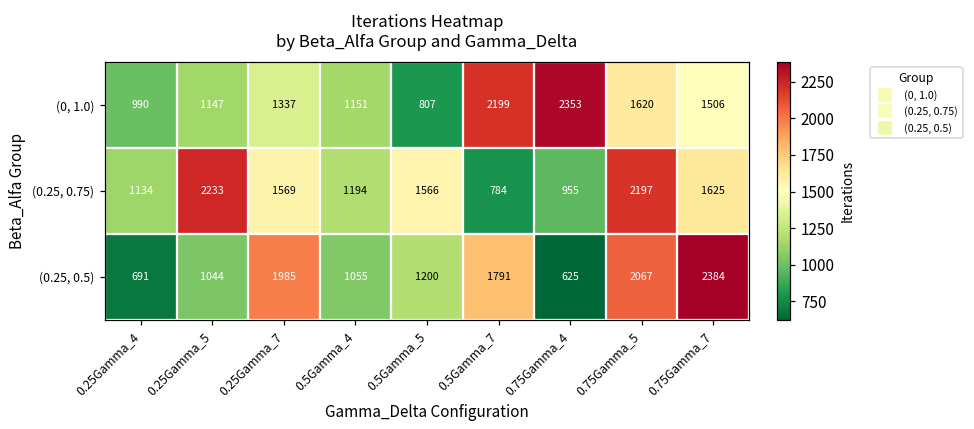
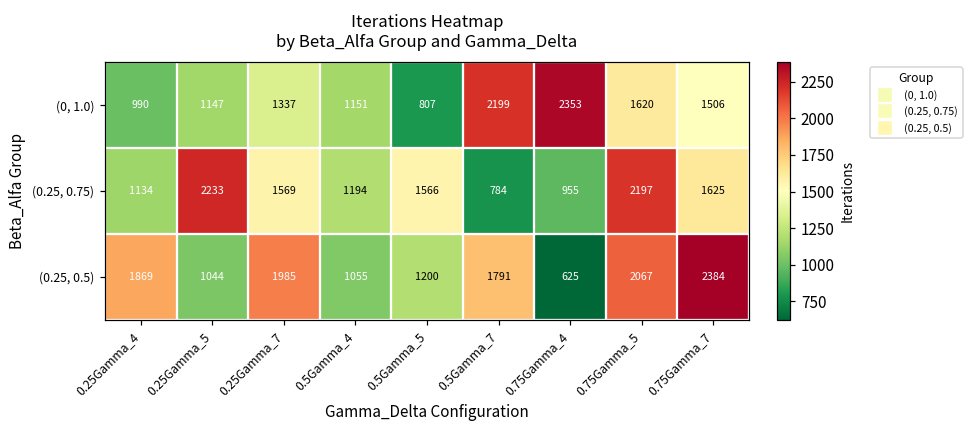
  {
    "(0, 1.0)": {
      "0.25Gamma_4": 990,
      "0.25Gamma_5": 1147,
      "0.25Gamma_7": 1337,
      "0.5Gamma_4": 1151,
      "0.5Gamma_5": 807,
      "0.5Gamma_7": 2199,
      "0.75Gamma_4": 2353,
      "0.75Gamma_5": 1620,
      "0.75Gamma_7": 1506
    },
    "(0.25, 0.75)": {
      "0.25Gamma_4": 1134,
      "0.25Gamma_5": 2233,
      "0.25Gamma_7": 1569,
      "0.5Gamma_4": 1194,
      "0.5Gamma_5": 1566,
      "0.5Gamma_7": 784,
      "0.75Gamma_4": 955,
      "0.75Gamma_5": 2197,
      "0.75Gamma_7": 1625
    },
    "(0.25, 0.5)": {
-     "0.25Gamma_4": 691,
+     "0.25Gamma_4": 1869,
      "0.25Gamma_5": 1044,
      "0.25Gamma_7": 1985,
      "0.5Gamma_4": 1055,
      "0.5Gamma_5": 1200,
      "0.5Gamma_7": 1791,
      "0.75Gamma_4": 625,
      "0.75Gamma_5": 2067,
      "0.75Gamma_7": 2384
    }
  }
